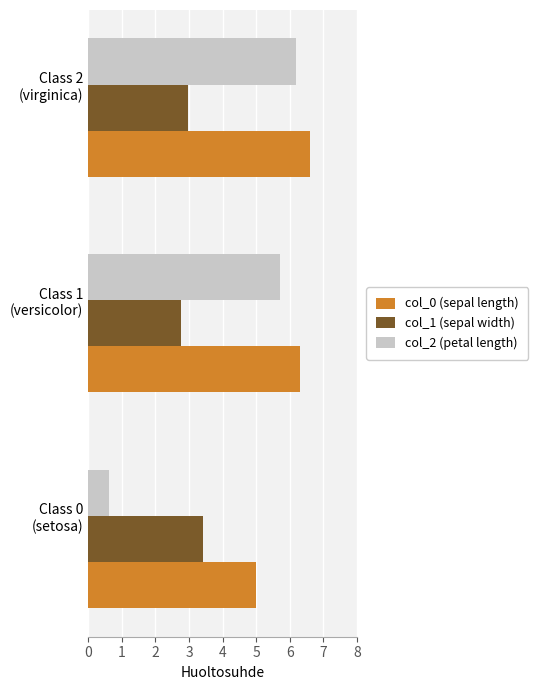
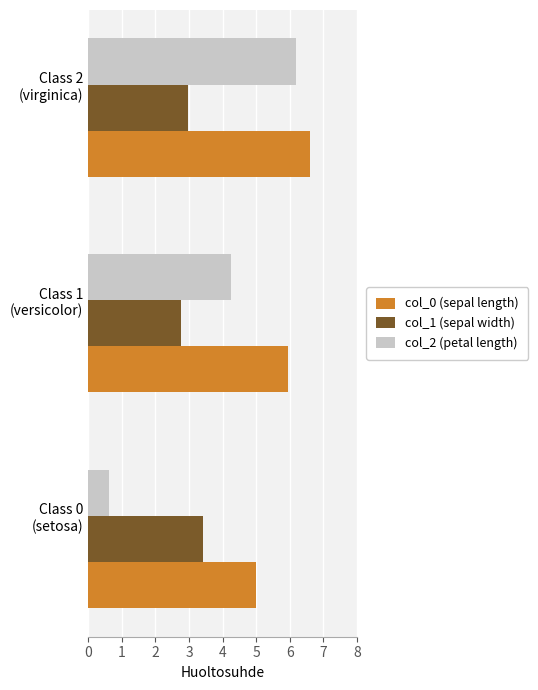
  {
    "col_0 (sepal length)": {
      "Class 2 (virginica)": 6.6,
-     "Class 1 (versicolor)": 6.3,
+     "Class 1 (versicolor)": 5.9,
      "Class 0 (setosa)": 5.0
    },
    "col_1 (sepal width)": {
      "Class 2 (virginica)": 3.0,
      "Class 1 (versicolor)": 2.8,
      "Class 0 (setosa)": 3.4
    },
    "col_2 (petal length)": {
      "Class 2 (virginica)": 6.2,
-     "Class 1 (versicolor)": 5.7,
+     "Class 1 (versicolor)": 4.3,
      "Class 0 (setosa)": 0.6
    }
  }
